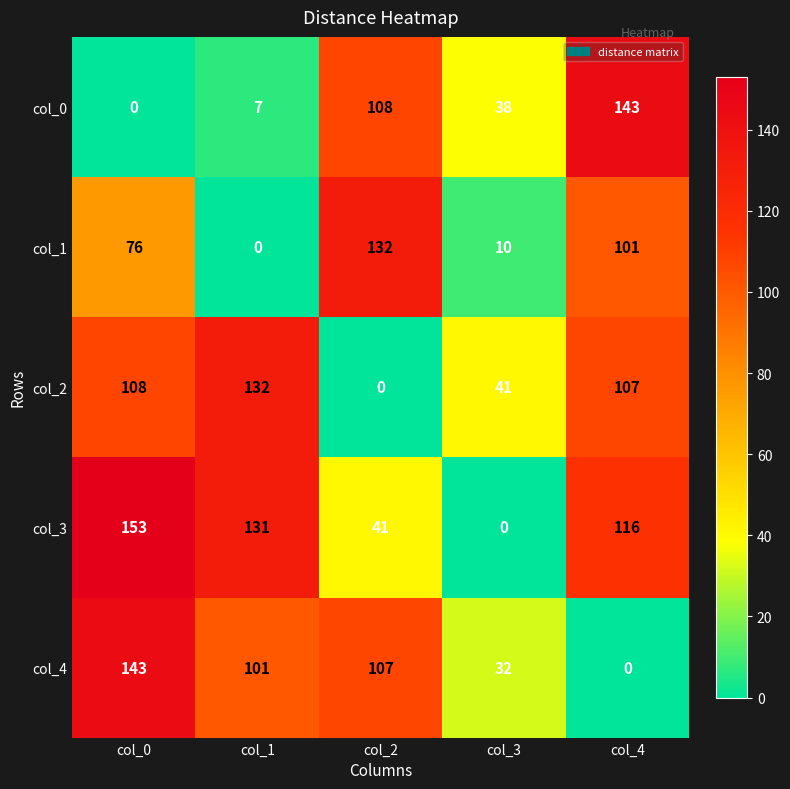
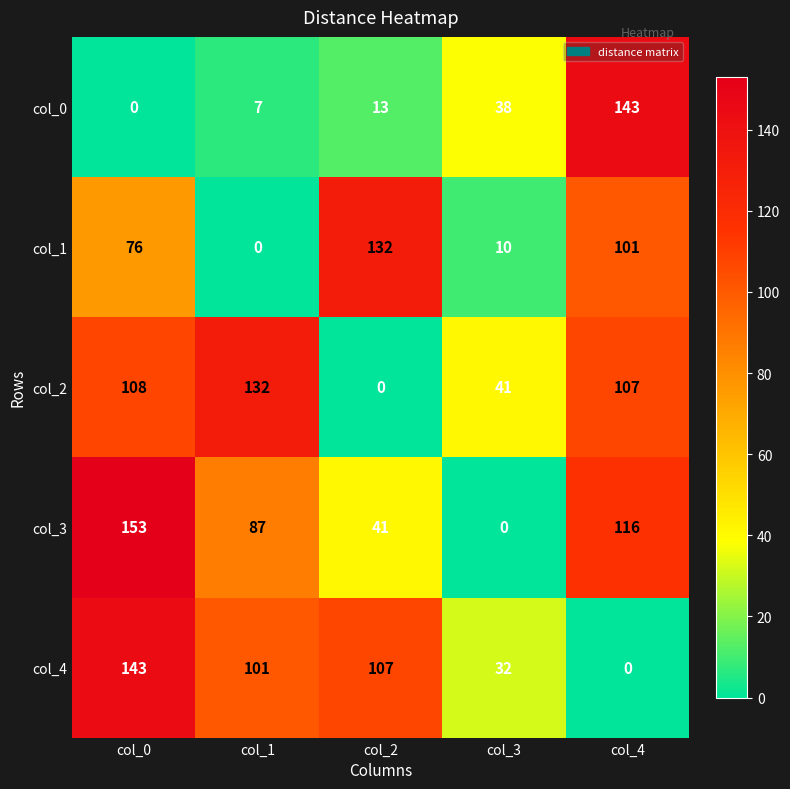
  {
    "col_0": {
      "col_0": 0,
      "col_1": 7,
-     "col_2": 108,
+     "col_2": 13,
      "col_3": 38,
      "col_4": 143
    },
    "col_1": {
      "col_0": 76,
      "col_1": 0,
      "col_2": 132,
      "col_3": 10,
      "col_4": 101
    },
    "col_2": {
      "col_0": 108,
      "col_1": 132,
      "col_2": 0,
      "col_3": 41,
      "col_4": 107
    },
    "col_3": {
      "col_0": 153,
-     "col_1": 131,
+     "col_1": 87,
      "col_2": 41,
      "col_3": 0,
      "col_4": 116
    },
    "col_4": {
      "col_0": 143,
      "col_1": 101,
      "col_2": 107,
      "col_3": 32,
      "col_4": 0
    }
  }
